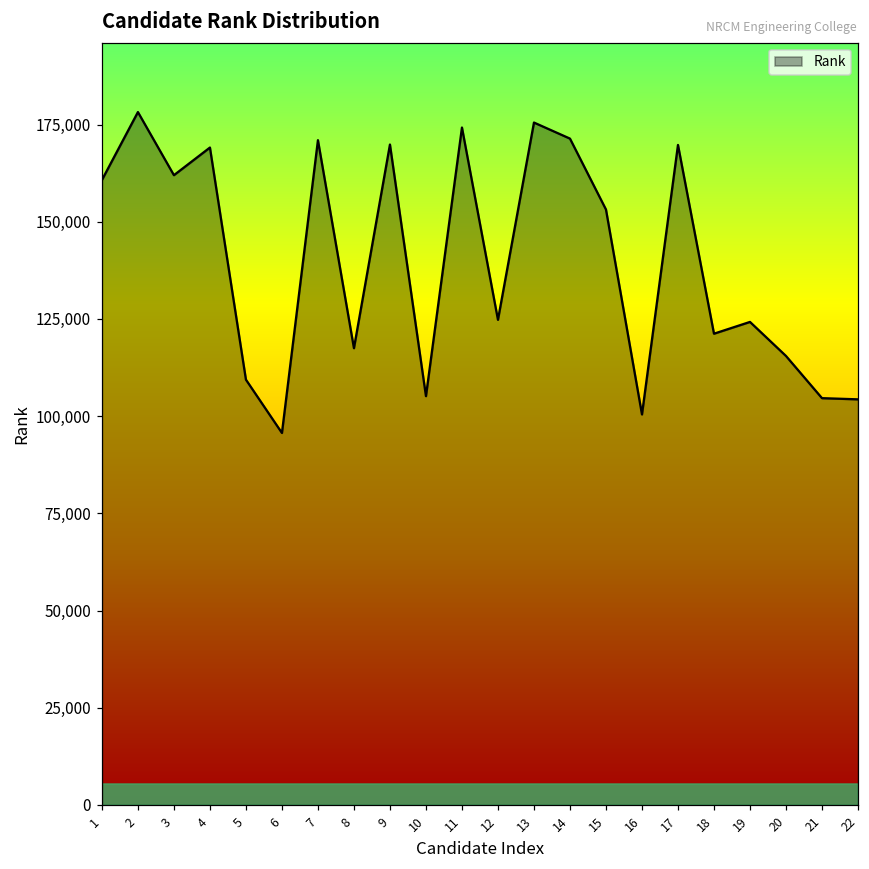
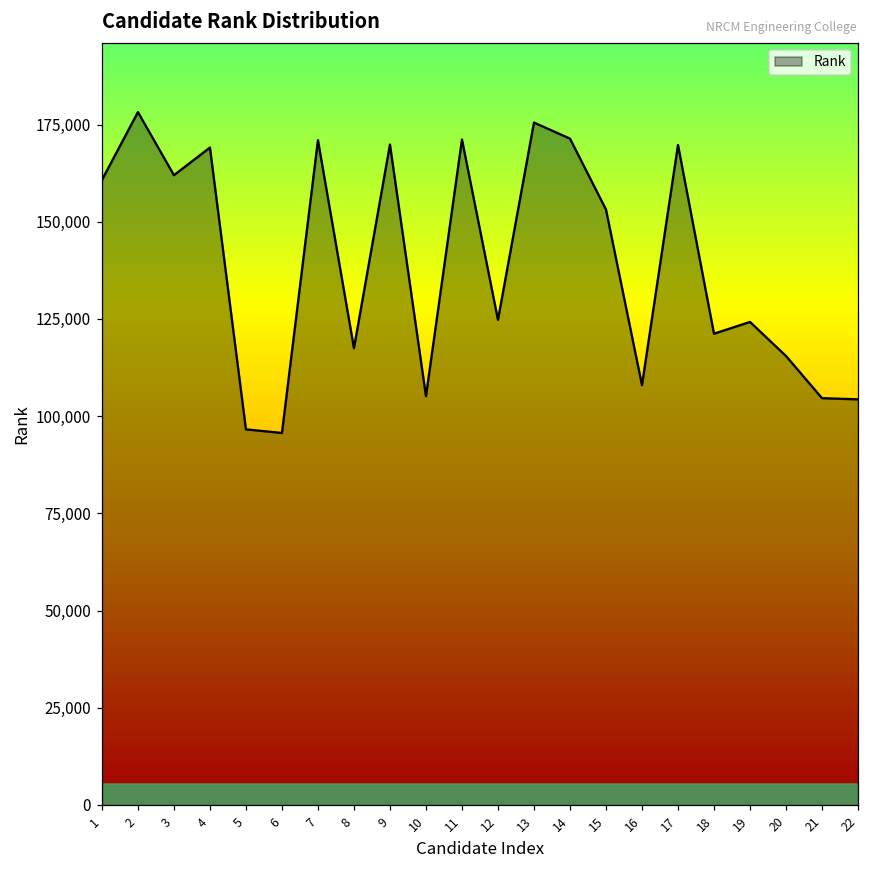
  {
    "1": "161,000",
    "2": "178,000",
    "3": "162,000",
    "4": "169,000",
-   "5": "109,000",
+   "5": "97,000",
    "6": "96,000",
    "7": "171,000",
    "8": "117,000",
    "9": "170,000",
    "10": "105,000",
-   "11": "174,000",
+   "11": "171,000",
    "12": "125,000",
    "13": "175,000",
    "14": "171,000",
    "15": "153,000",
-   "16": "100,000",
+   "16": "108,000",
    "17": "170,000",
    "18": "121,000",
    "19": "124,000",
    "20": "115,000",
    "21": "105,000",
    "22": "104,000"
  }
